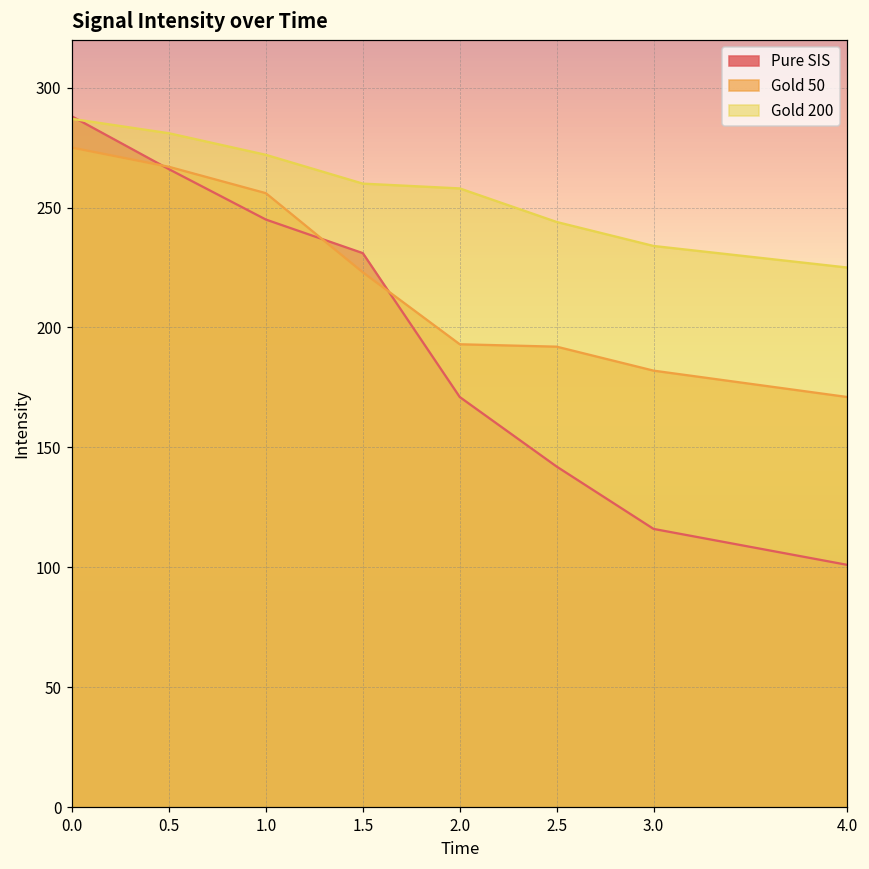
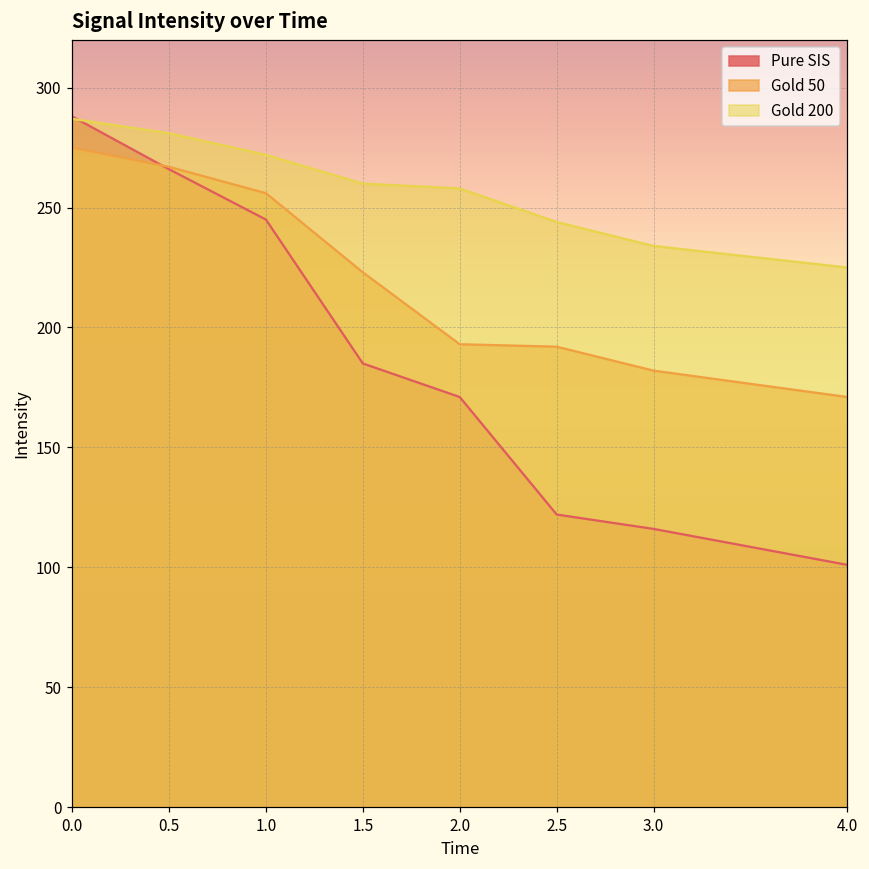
  {
    "Pure SIS": {
      "1.0": 245,
-     "1.5": 231,
+     "1.5": 185,
      "2.0": 171,
-     "2.5": 142,
+     "2.5": 122,
      "3.0": 116,
      "4.0": 101
    }
  }
